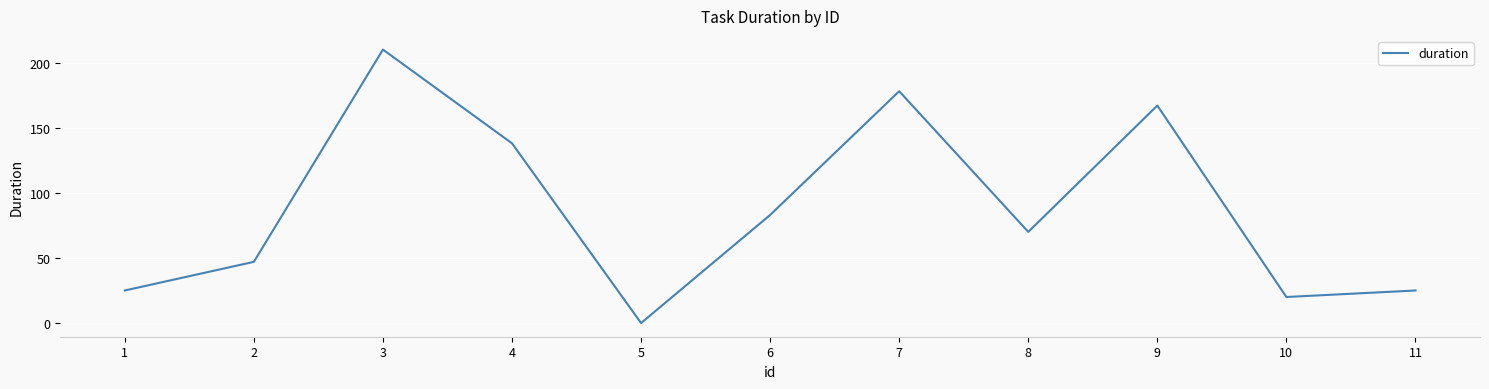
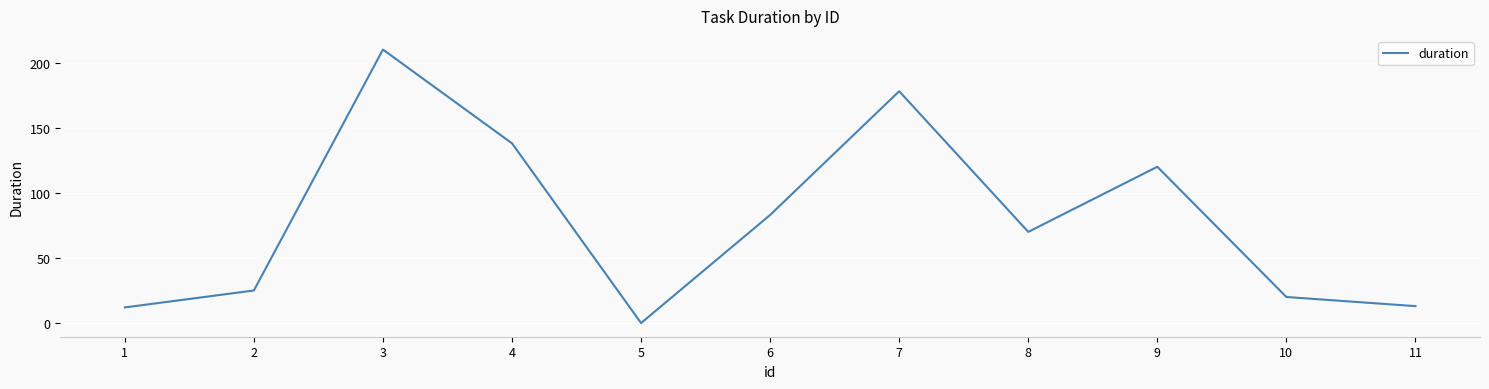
  {
-   "1": 25,
-   "2": 47,
+   "1": 12,
+   "2": 25,
    "3": 210,
    "4": 138,
    "5": 0,
    "6": 83,
    "7": 178,
    "8": 70,
-   "9": 167,
+   "9": 120,
    "10": 20,
-   "11": 25
+   "11": 13
  }
